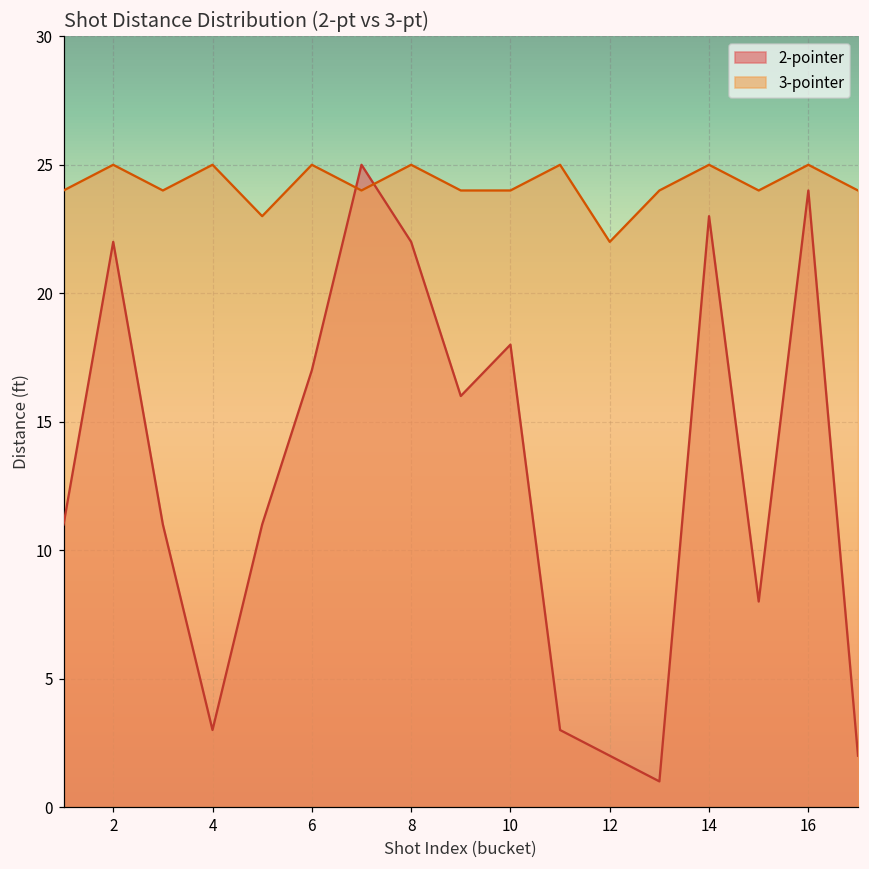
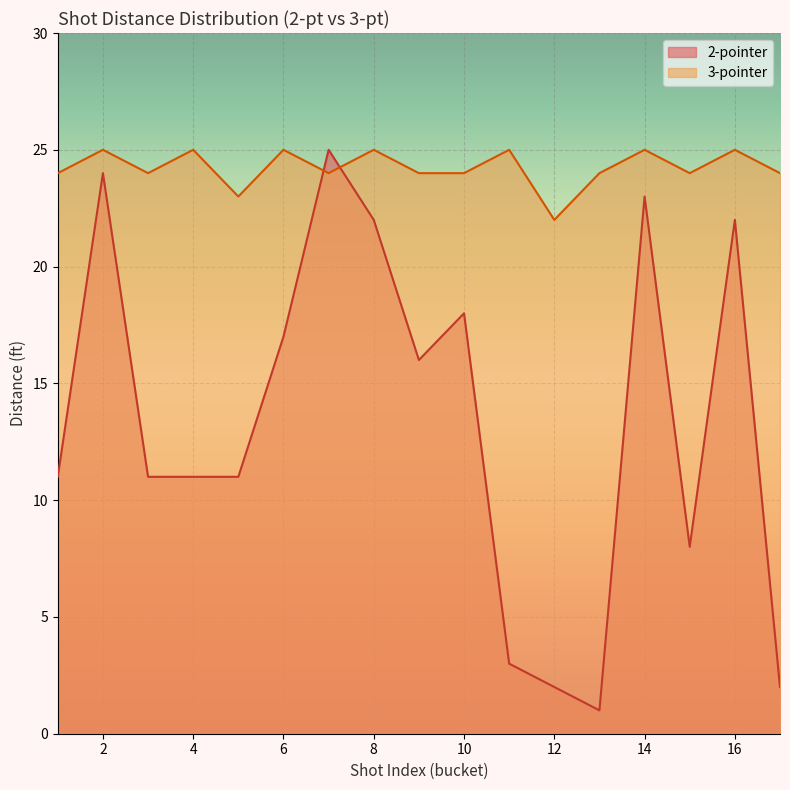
  {
    "2-pointer": {
-     "2": 22,
-     "4": 3,
+     "2": 24,
+     "4": 11,
      "6": 17,
      "8": 22,
      "10": 18,
      "12": 2,
      "14": 23,
-     "16": 24
+     "16": 22
    },
    "3-pointer": {
      "2": 25,
      "4": 25,
      "6": 25,
      "8": 25,
      "10": 24,
      "12": 22,
      "14": 25,
      "16": 25
    }
  }
